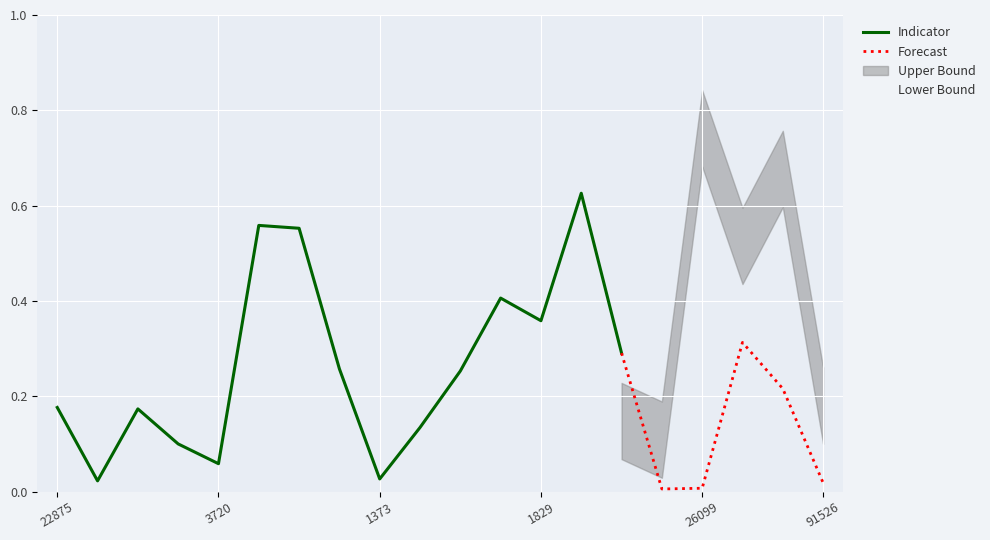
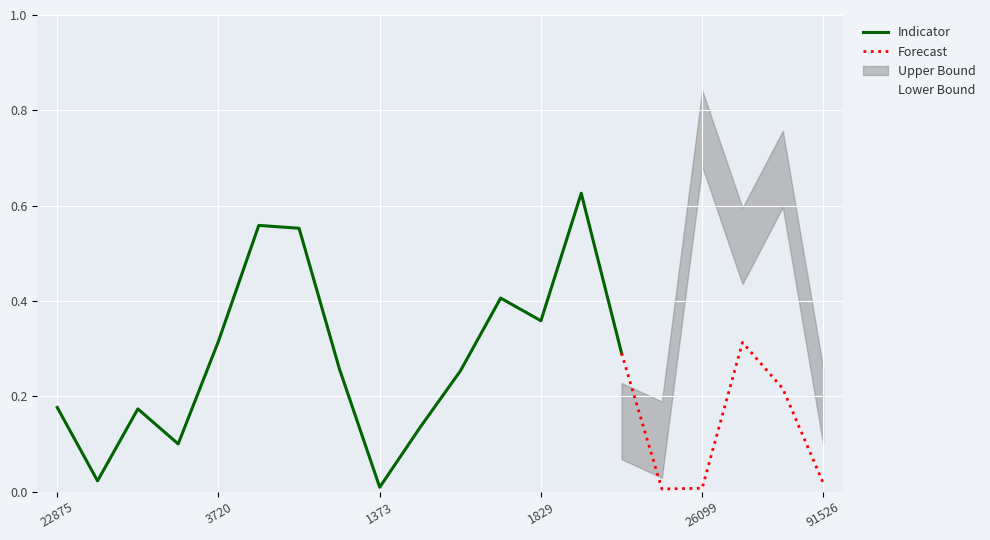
  {
    "Indicator": {
      "22875": 0.18,
-     "3720": 0.06,
-     "1373": 0.03,
+     "3720": 0.32,
+     "1373": 0.01,
      "1829": 0.36
    },
    "Forecast": {
      "26099": 0.01,
      "91526": 0.02
    }
  }
